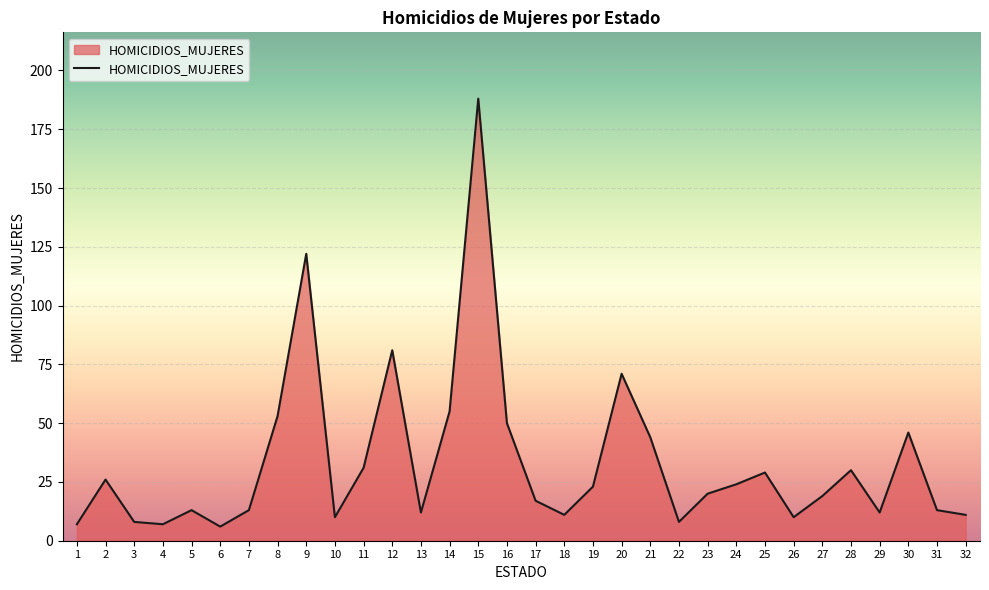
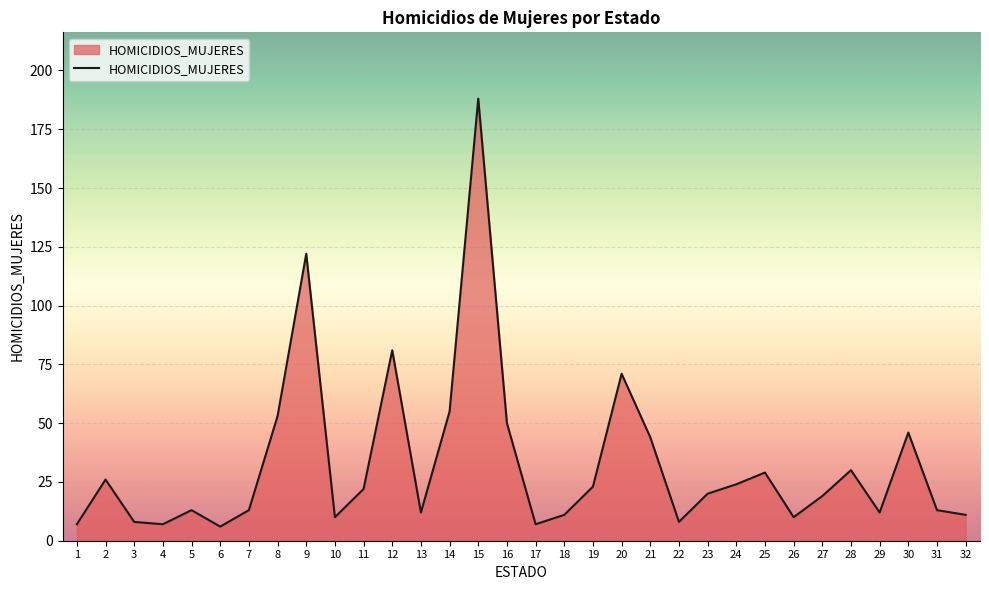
  {
    "1": 7,
    "2": 26,
    "3": 8,
    "4": 7,
    "5": 13,
    "6": 6,
    "7": 13,
    "8": 53,
    "9": 122,
    "10": 10,
-   "11": 31,
+   "11": 22,
    "12": 81,
    "13": 12,
    "14": 55,
    "15": 188,
    "16": 50,
-   "17": 17,
+   "17": 7,
    "18": 11,
    "19": 23,
    "20": 71,
    "21": 44,
    "22": 8,
    "23": 20,
    "24": 24,
    "25": 29,
    "26": 10,
    "27": 19,
    "28": 30,
    "29": 12,
    "30": 46,
    "31": 13,
    "32": 11
  }
